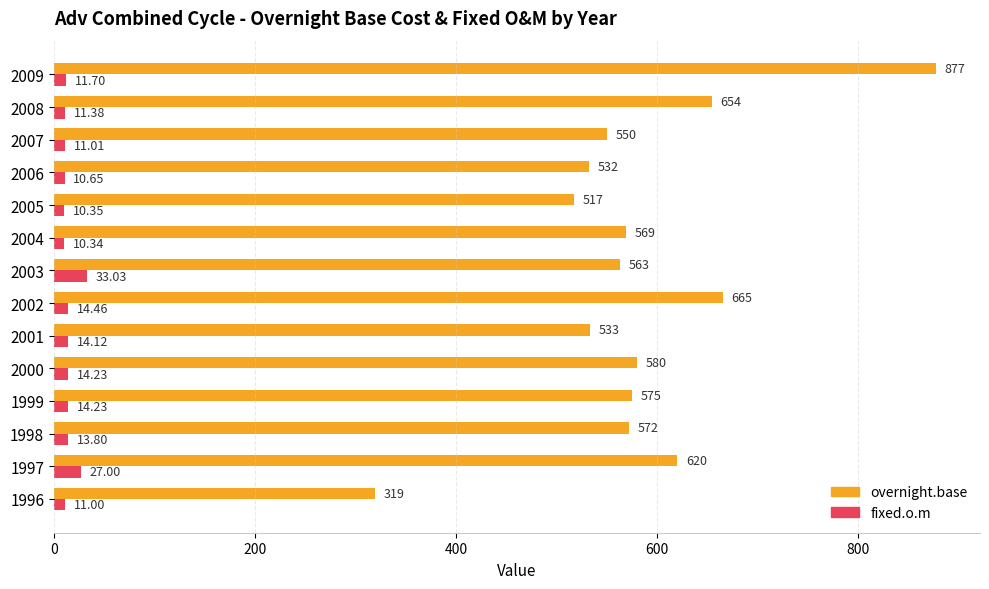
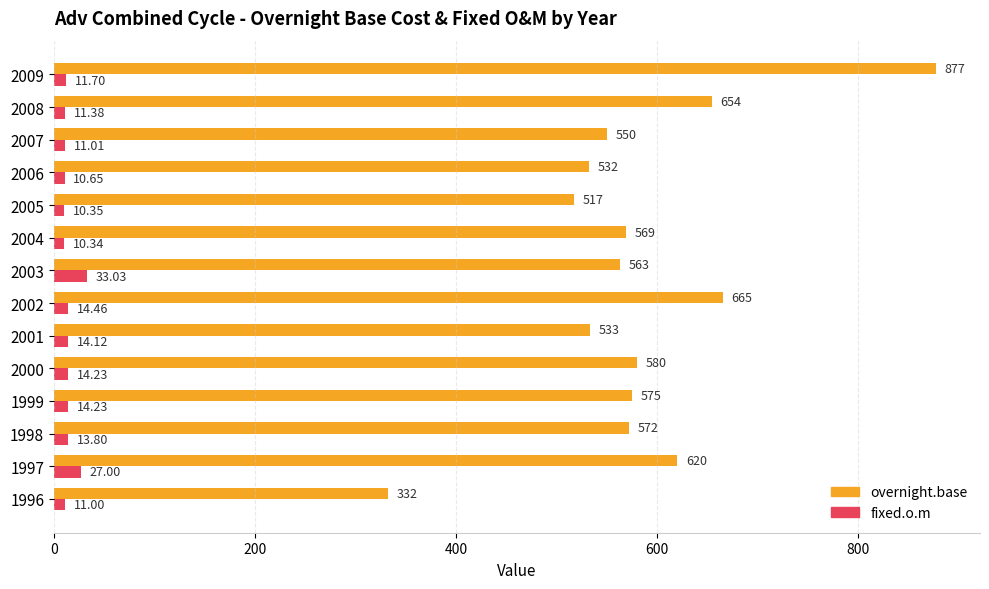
  {
    "overnight.base": {
      "2009": 877,
      "2008": 654,
      "2007": 550,
      "2006": 532,
      "2005": 517,
      "2004": 569,
      "2003": 563,
      "2002": 665,
      "2001": 533,
      "2000": 580,
      "1999": 575,
      "1998": 572,
      "1997": 620,
-     "1996": 319
+     "1996": 332
    },
    "fixed.o.m": {
      "2009": 11.70,
      "2008": 11.38,
      "2007": 11.01,
      "2006": 10.65,
      "2005": 10.35,
      "2004": 10.34,
      "2003": 33.03,
      "2002": 14.46,
      "2001": 14.12,
      "2000": 14.23,
      "1999": 14.23,
      "1998": 13.80,
      "1997": 27.00,
      "1996": 11.00
    }
  }
